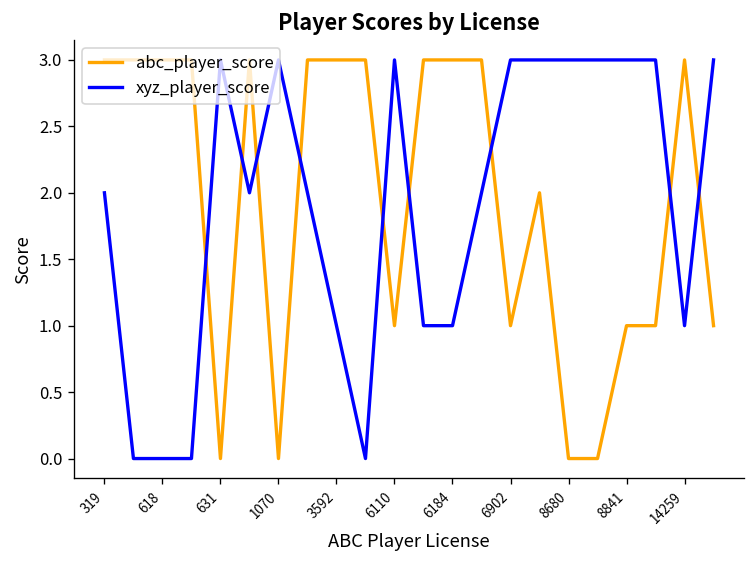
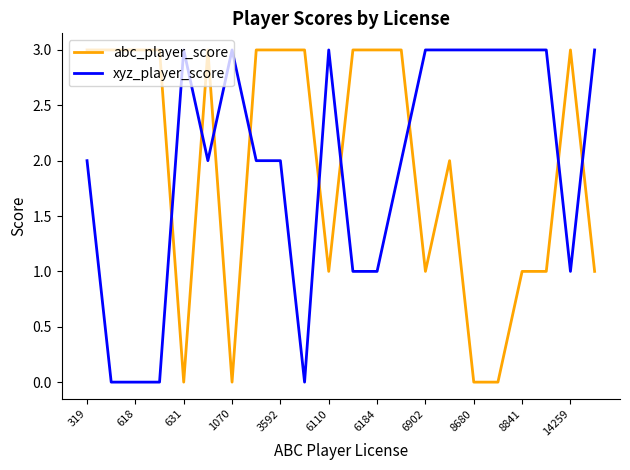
  {
    "abc_player_score": {
      "631": 0,
      "1070": 0,
      "3592": 3,
      "6110": 1,
      "6184": 3,
      "6902": 1,
      "8680": 0,
      "8841": 1,
      "14259": 3
    },
    "xyz_player_score": {
      "319": 2,
      "618": 0,
-     "3592": 1,
+     "3592": 2,
      "6110": 3,
      "6184": 1,
      "6902": 3,
      "8680": 3,
      "8841": 3,
      "14259": 1
    }
  }
